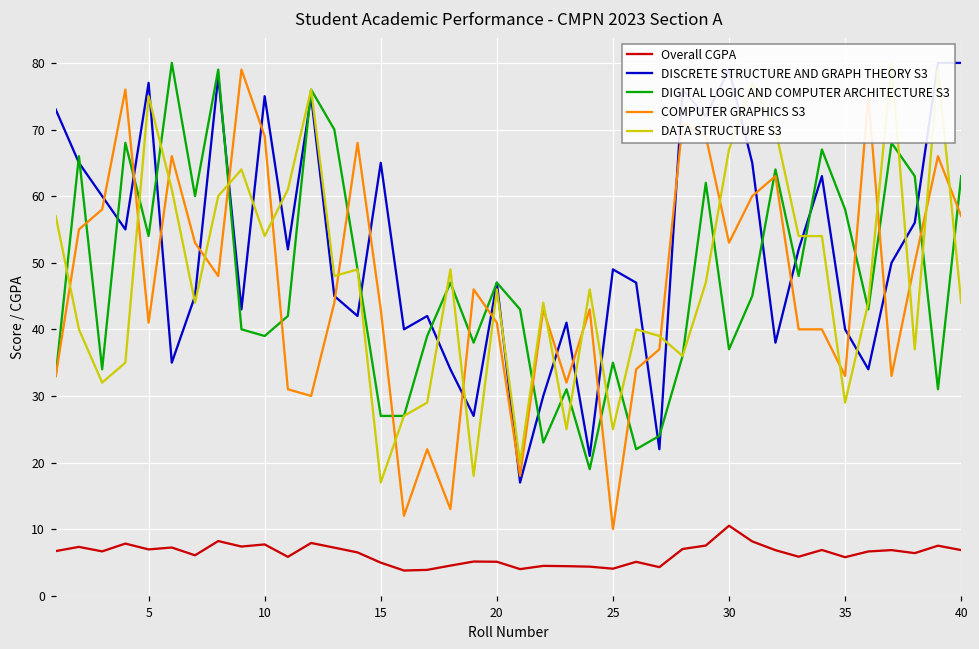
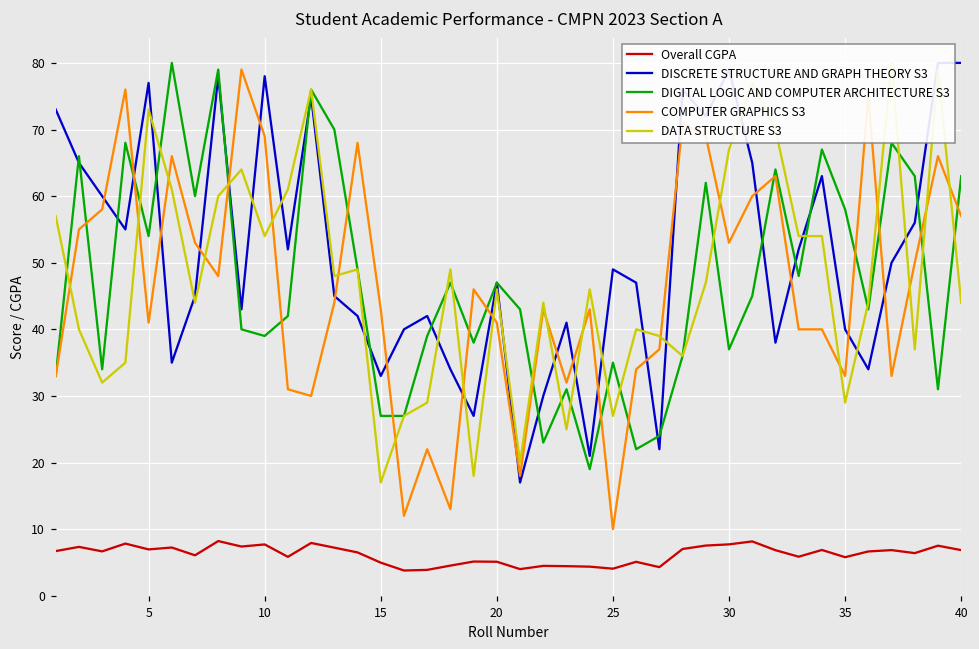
  {
    "Overall CGPA": {
      "5": 7,
      "10": 8,
      "15": 5,
      "20": 5,
      "25": 4,
-     "30": 11,
+     "30": 8,
      "35": 6,
      "40": 7
    },
    "DISCRETE STRUCTURE AND GRAPH THEORY S3": {
      "5": 77,
-     "10": 75,
-     "15": 65,
+     "10": 78,
+     "15": 33,
      "25": 49,
      "35": 40,
      "40": 80
    },
    "DIGITAL LOGIC AND COMPUTER ARCHITECTURE S3": {
      "5": 54,
      "10": 39,
      "15": 27,
      "25": 35,
      "30": 37,
      "35": 58,
      "40": 63
    },
    "COMPUTER GRAPHICS S3": {
      "5": 41,
      "10": 69,
      "15": 43,
      "20": 41,
      "25": 10,
      "30": 53,
      "35": 33,
      "40": 57
    },
    "DATA STRUCTURE S3": {
-     "5": 75,
+     "5": 73,
      "10": 54,
      "15": 17,
      "20": 46,
-     "25": 25,
+     "25": 27,
      "30": 67,
      "35": 29,
      "40": 44
    }
  }
